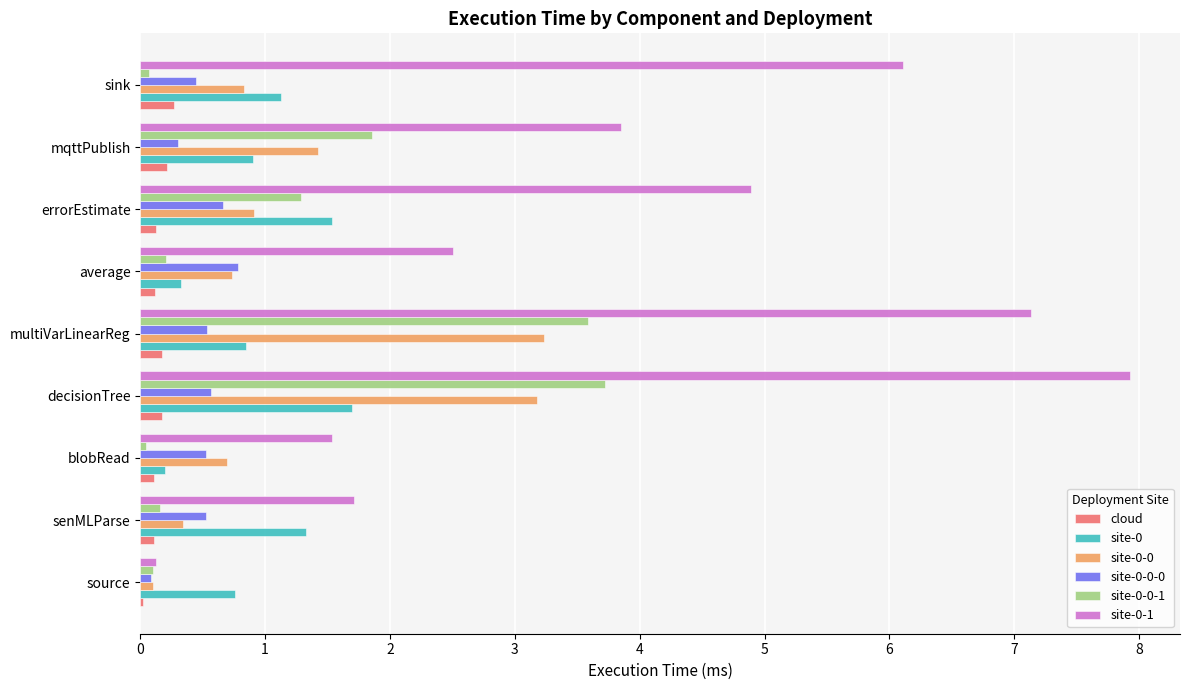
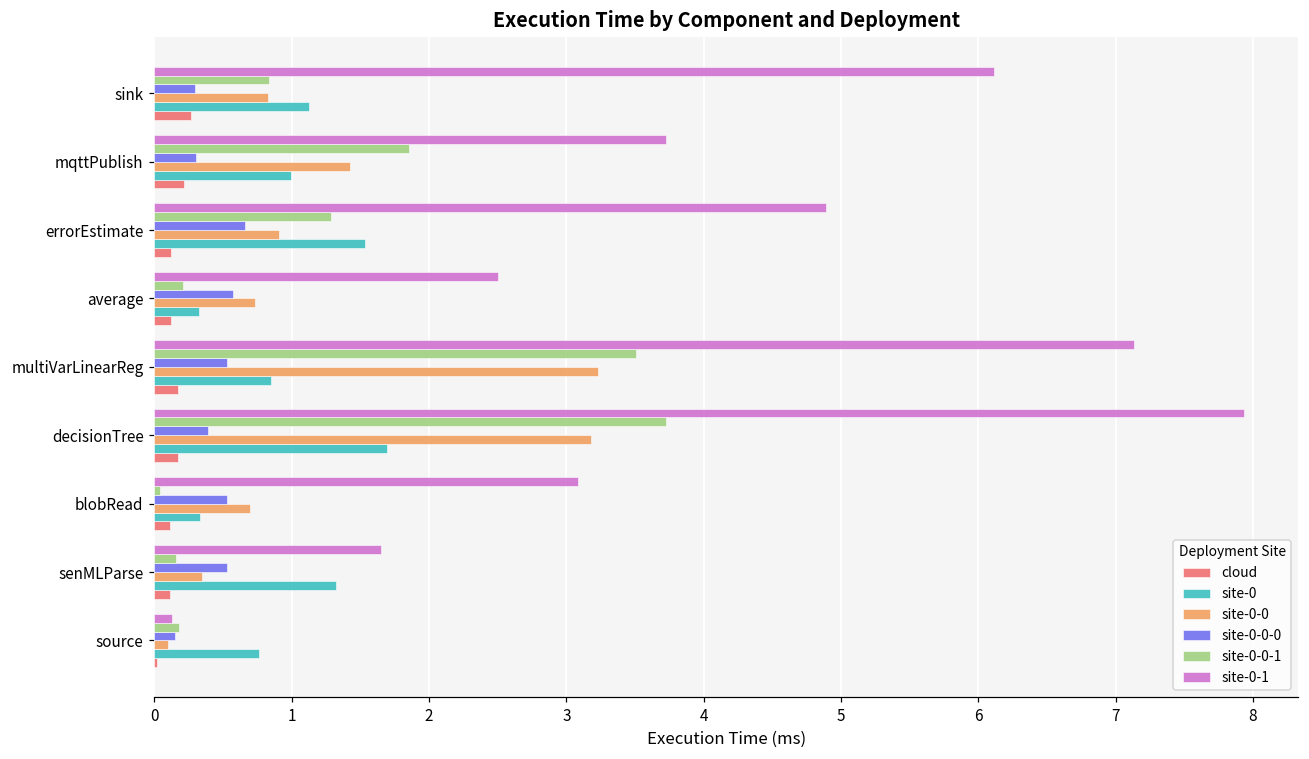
  {
    "site-0": {
      "sink": 1.13,
-     "mqttPublish": 0.90,
+     "mqttPublish": 1.00,
      "errorEstimate": 1.54,
      "average": 0.33,
      "multiVarLinearReg": 0.85,
      "decisionTree": 1.70,
-     "blobRead": 0.20,
+     "blobRead": 0.33,
      "senMLParse": 1.33,
      "source": 0.76
    },
    "site-0-0-0": {
-     "sink": 0.45,
+     "sink": 0.30,
      "mqttPublish": 0.31,
      "errorEstimate": 0.66,
-     "average": 0.78,
+     "average": 0.57,
      "multiVarLinearReg": 0.53,
-     "decisionTree": 0.57,
+     "decisionTree": 0.39,
      "blobRead": 0.53,
      "senMLParse": 0.53,
-     "source": 0.08
+     "source": 0.15
    },
    "site-0-0-1": {
-     "sink": 0.07,
+     "sink": 0.84,
      "mqttPublish": 1.85,
      "errorEstimate": 1.29,
      "average": 0.21,
-     "multiVarLinearReg": 3.59,
+     "multiVarLinearReg": 3.51,
      "decisionTree": 3.72,
      "blobRead": 0.05,
      "senMLParse": 0.16,
-     "source": 0.10
+     "source": 0.18
    },
    "site-0-1": {
      "sink": 6.11,
-     "mqttPublish": 3.85,
+     "mqttPublish": 3.72,
      "errorEstimate": 4.89,
      "average": 2.51,
      "multiVarLinearReg": 7.13,
      "decisionTree": 7.93,
-     "blobRead": 1.54,
-     "senMLParse": 1.72,
+     "blobRead": 3.09,
+     "senMLParse": 1.65,
      "source": 0.13
    }
  }
